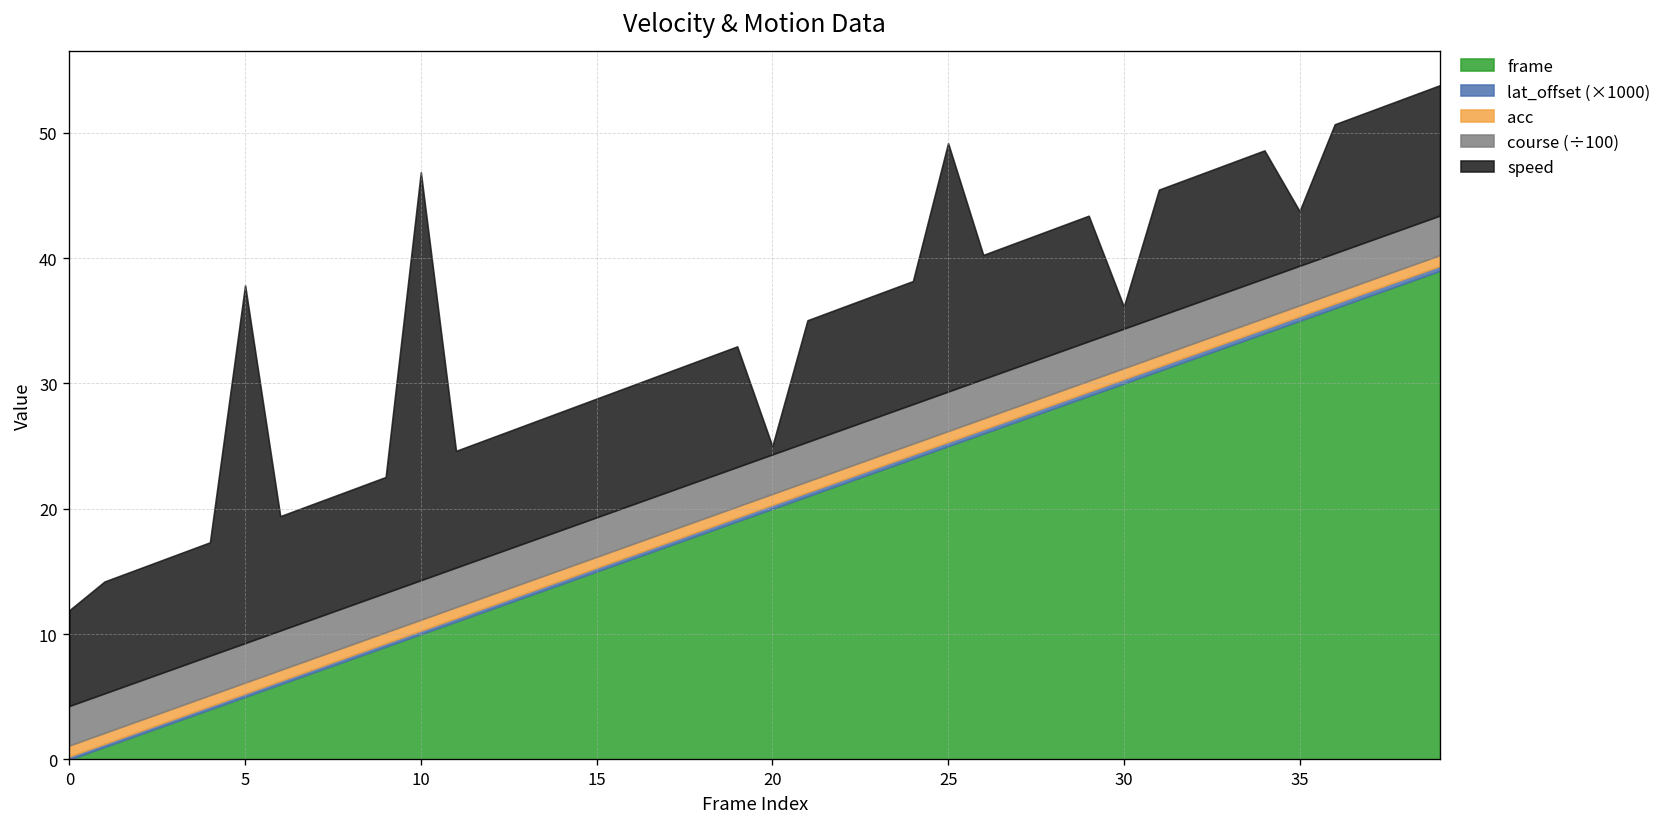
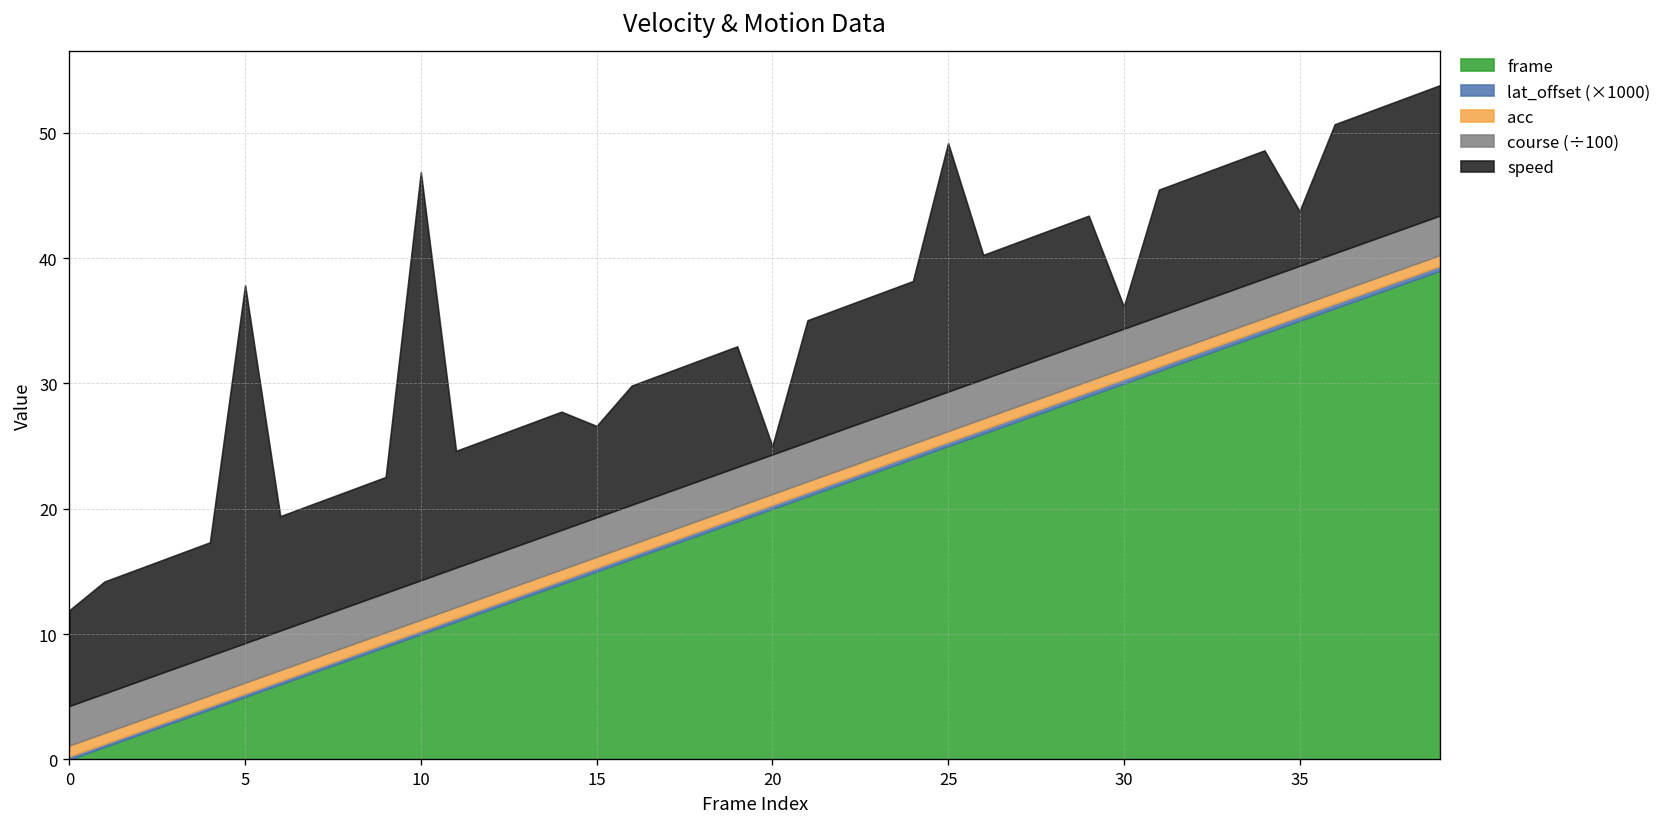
  {
    "frame": {
      "0": 0.0,
      "5": 5.0,
      "10": 10.0,
      "15": 15.0,
      "20": 20.0,
      "25": 25.0,
      "30": 30.0,
      "35": 35.0
    },
    "lat_offset (×1000)": {
      "0": 0.3,
      "5": 0.3,
      "10": 0.3,
      "15": 0.3,
      "20": 0.3,
      "25": 0.3,
      "30": 0.4,
      "35": 0.4
    },
    "acc": {
      "0": 0.9,
      "5": 0.9,
      "10": 0.9,
      "15": 0.9,
      "20": 0.9,
      "25": 0.9,
      "30": 0.9,
      "35": 0.9
    },
    "course (÷100)": {
      "0": 3.2,
      "5": 3.2,
      "10": 3.2,
      "15": 3.2,
      "20": 3.2,
      "25": 3.2,
      "30": 3.2,
      "35": 3.2
    },
    "speed": {
      "0": 7.6,
      "5": 28.5,
      "10": 32.5,
-     "15": 9.5,
+     "15": 7.3,
      "20": 0.7,
      "25": 19.8,
      "30": 1.8,
      "35": 4.4
    }
  }
